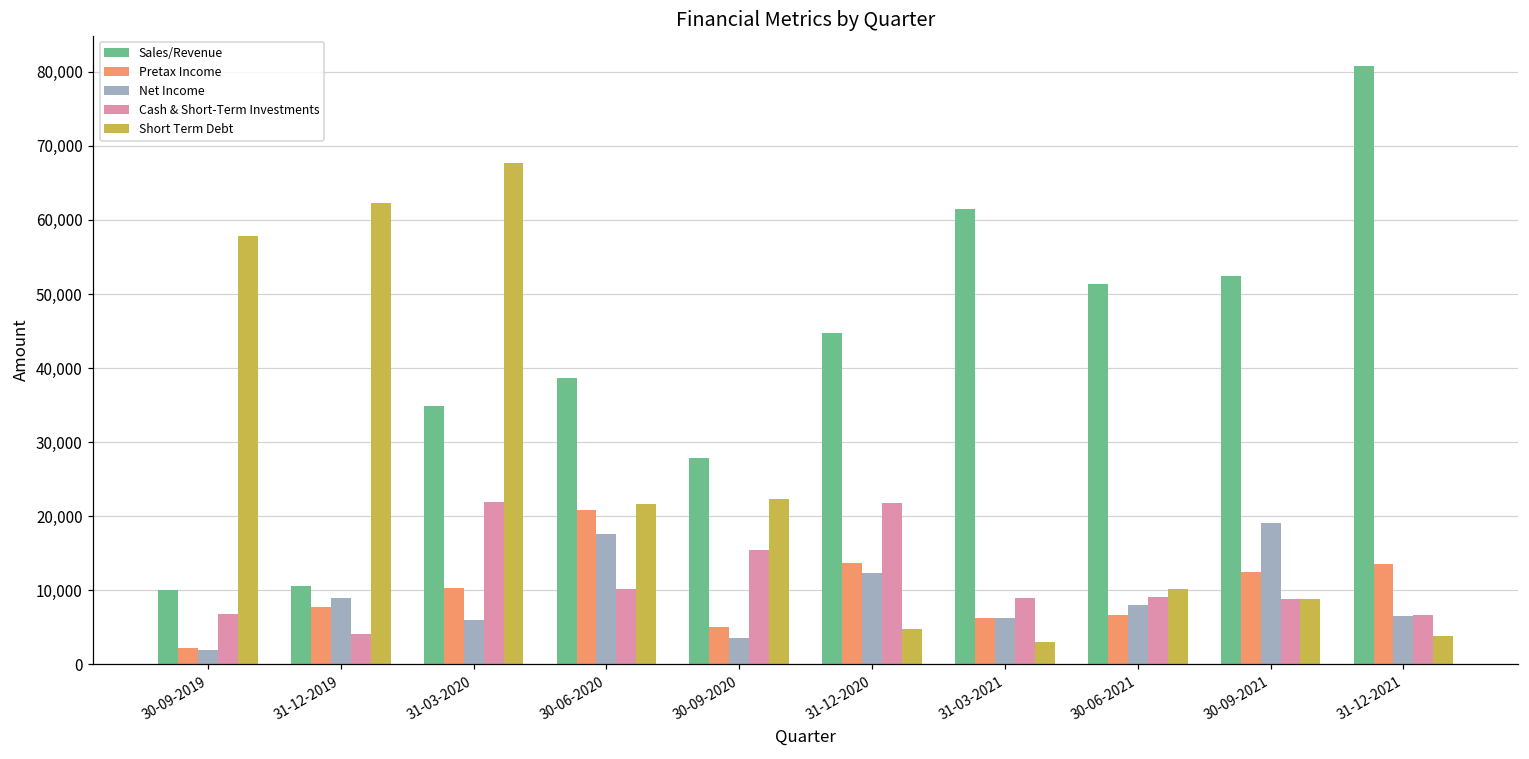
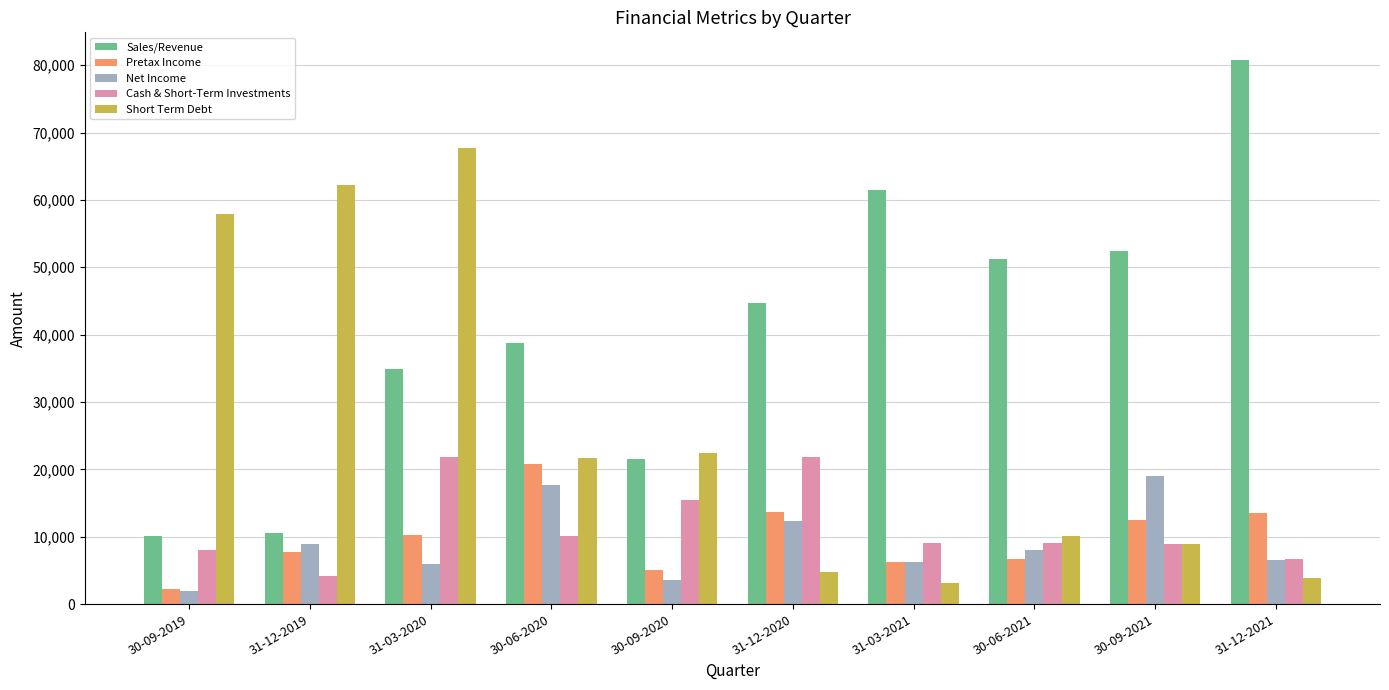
  {
    "Sales/Revenue": {
      "30-09-2019": "10,000",
      "31-12-2019": "11,000",
      "31-03-2020": "35,000",
      "30-06-2020": "39,000",
-     "30-09-2020": "28,000",
+     "30-09-2020": "22,000",
      "31-12-2020": "45,000",
      "31-03-2021": "62,000",
      "30-06-2021": "51,000",
      "30-09-2021": "52,000",
      "31-12-2021": "81,000"
    },
    "Pretax Income": {
      "30-09-2019": "2,000",
      "31-12-2019": "8,000",
      "31-03-2020": "10,000",
      "30-06-2020": "21,000",
      "30-09-2020": "5,000",
      "31-12-2020": "14,000",
      "31-03-2021": "6,000",
      "30-06-2021": "7,000",
      "30-09-2021": "12,000",
      "31-12-2021": "14,000"
    },
    "Net Income": {
      "30-09-2019": "2,000",
      "31-12-2019": "9,000",
      "31-03-2020": "6,000",
      "30-06-2020": "18,000",
      "30-09-2020": "4,000",
      "31-12-2020": "12,000",
      "31-03-2021": "6,000",
      "30-06-2021": "8,000",
      "30-09-2021": "19,000",
      "31-12-2021": "7,000"
    },
    "Cash & Short-Term Investments": {
-     "30-09-2019": "7,000",
+     "30-09-2019": "8,000",
      "31-12-2019": "4,000",
      "31-03-2020": "22,000",
      "30-06-2020": "10,000",
      "30-09-2020": "15,000",
      "31-12-2020": "22,000",
      "31-03-2021": "9,000",
      "30-06-2021": "9,000",
      "30-09-2021": "9,000",
      "31-12-2021": "7,000"
    },
    "Short Term Debt": {
      "30-09-2019": "58,000",
      "31-12-2019": "62,000",
      "31-03-2020": "68,000",
      "30-06-2020": "22,000",
      "30-09-2020": "22,000",
      "31-12-2020": "5,000",
      "31-03-2021": "3,000",
      "30-06-2021": "10,000",
      "30-09-2021": "9,000",
      "31-12-2021": "4,000"
    }
  }
